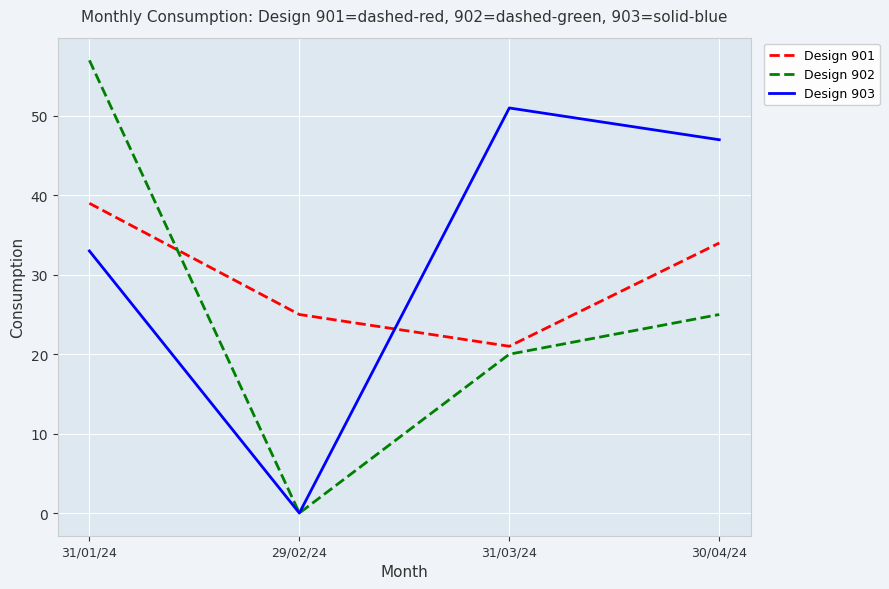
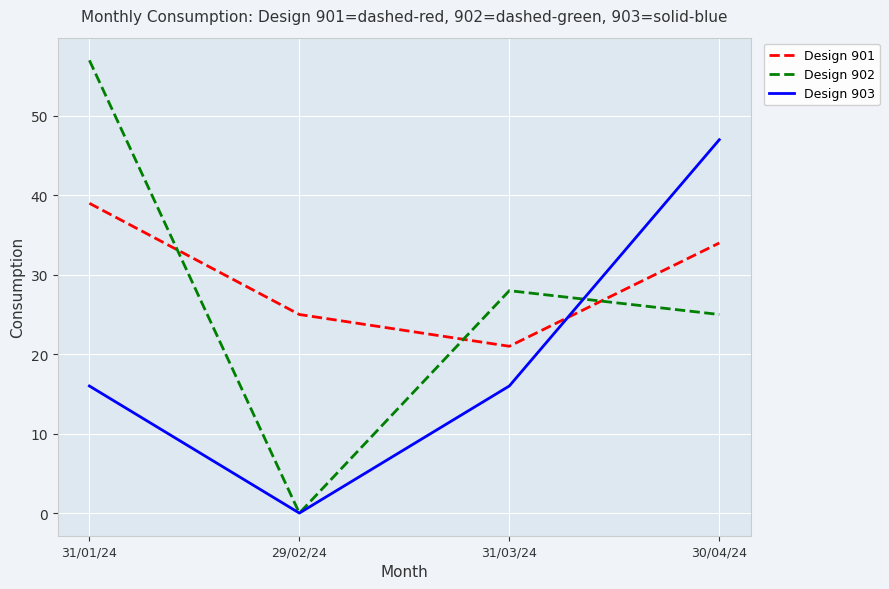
  {
    "Design 901": {
      "31/01/24": 39,
      "29/02/24": 25,
      "31/03/24": 21,
      "30/04/24": 34
    },
    "Design 902": {
      "31/01/24": 57,
-     "31/03/24": 20,
+     "31/03/24": 28,
      "30/04/24": 25
    },
    "Design 903": {
-     "31/01/24": 33,
-     "31/03/24": 51,
+     "31/01/24": 16,
+     "31/03/24": 16,
      "30/04/24": 47
    }
  }
